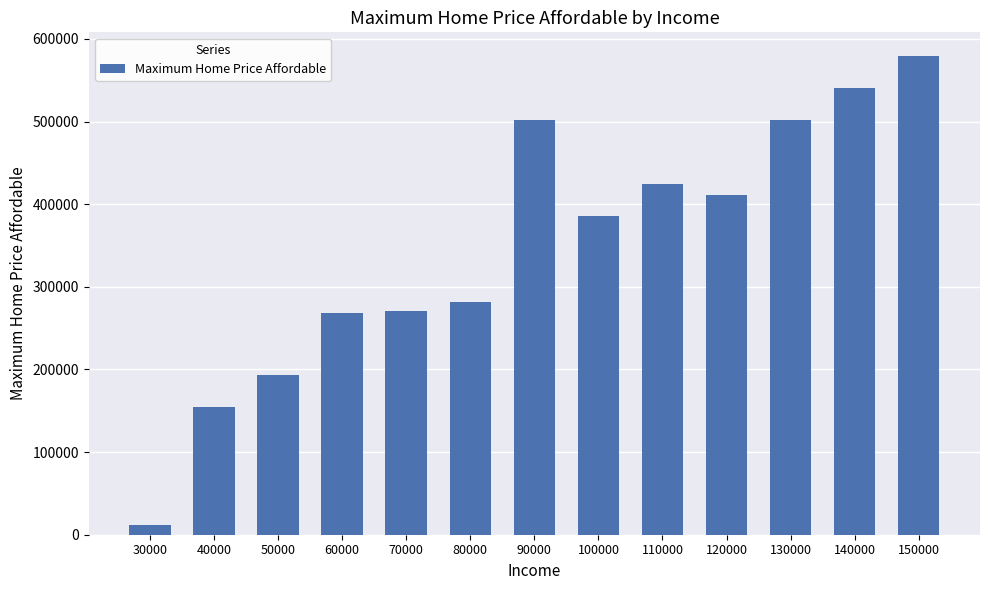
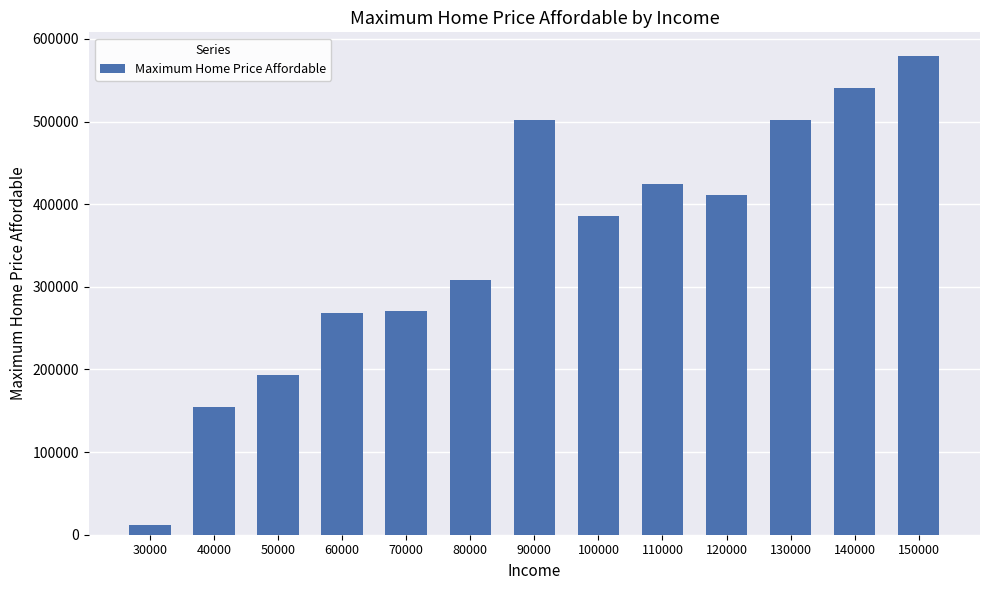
  {
    "30000": 10000,
    "40000": 150000,
    "50000": 190000,
    "60000": 270000,
    "70000": 270000,
-   "80000": 280000,
+   "80000": 310000,
    "90000": 500000,
    "100000": 390000,
    "110000": 420000,
    "120000": 410000,
    "130000": 500000,
    "140000": 540000,
    "150000": 580000
  }
